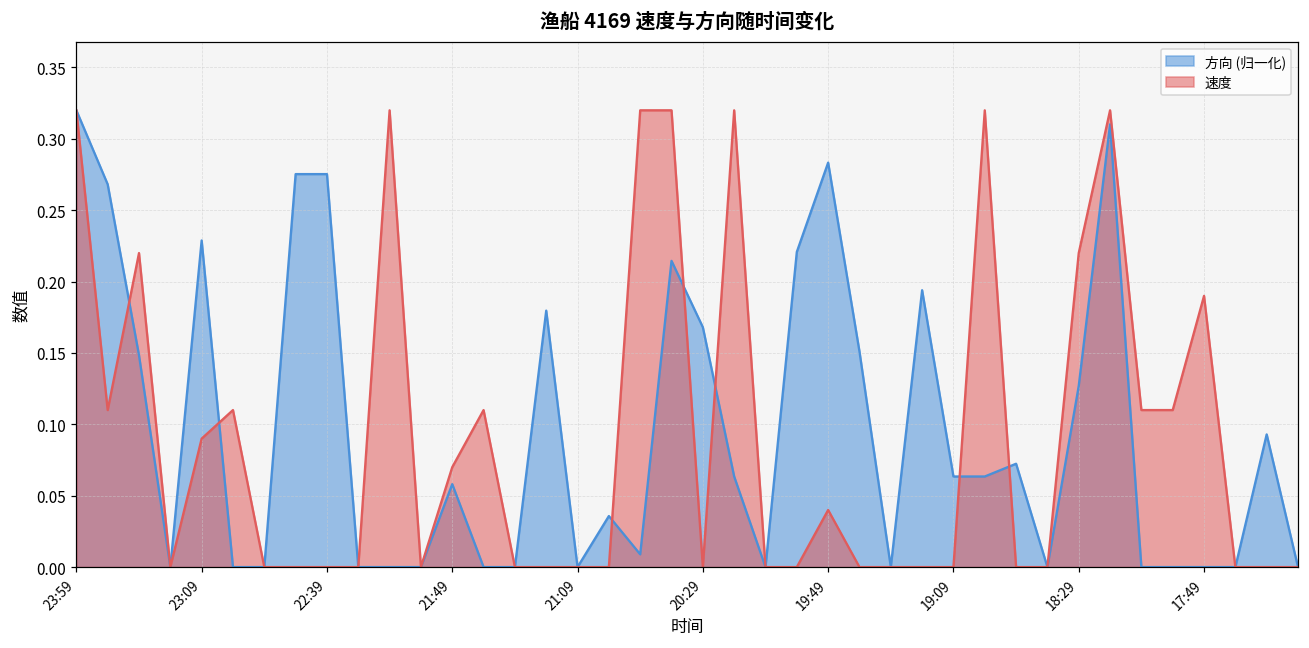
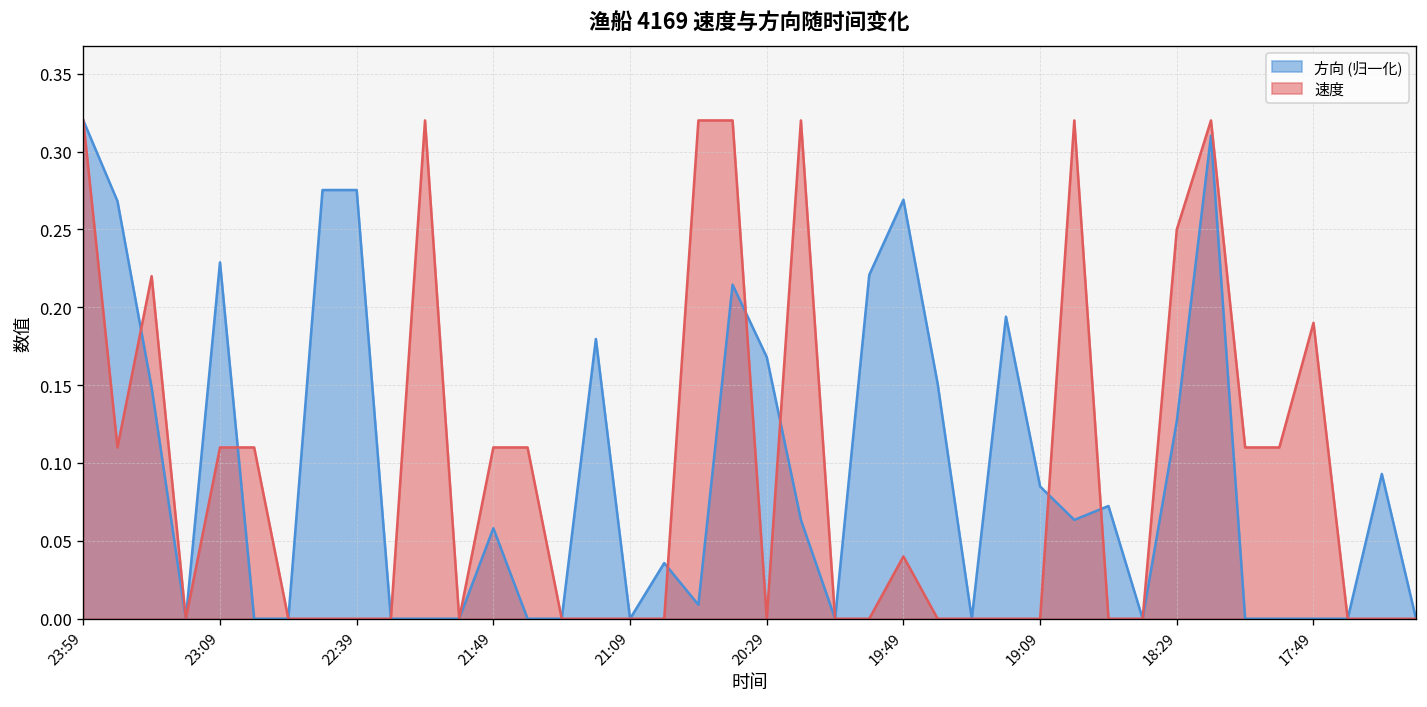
  {
    "方向 (归一化)": {
      "23:09": 0.229,
      "21:49": 0.058,
      "20:29": 0.168,
-     "19:49": 0.283,
-     "19:09": 0.063,
+     "19:49": 0.269,
+     "19:09": 0.085,
      "18:29": 0.127,
      "17:49": 0.000
    },
    "速度": {
-     "23:09": 0.09,
-     "21:49": 0.07,
+     "23:09": 0.11,
+     "21:49": 0.11,
      "20:29": 0.00,
      "19:49": 0.04,
      "19:09": 0.00,
-     "18:29": 0.22,
+     "18:29": 0.25,
      "17:49": 0.19
    }
  }
